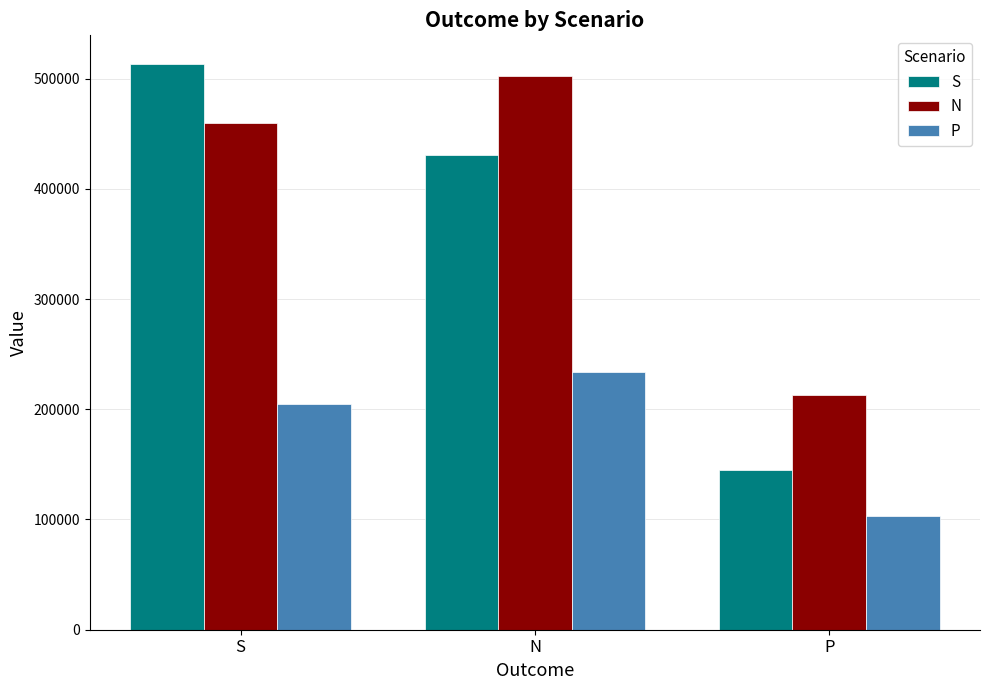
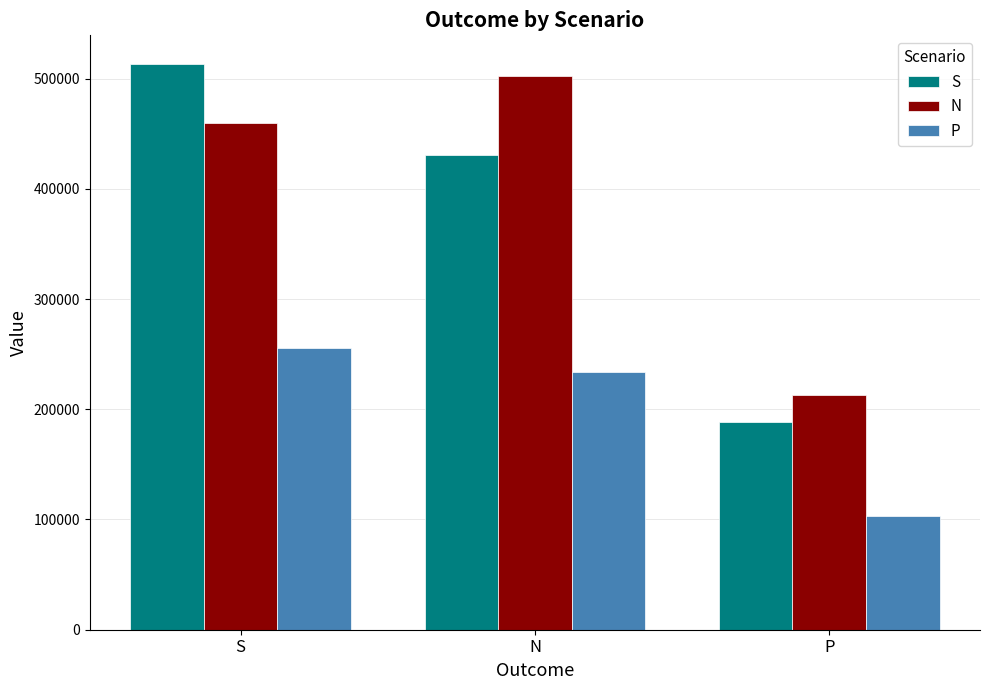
  {
    "S": {
      "S": 514000,
      "N": 431000,
-     "P": 145000
+     "P": 188000
    },
    "N": {
      "S": 460000,
      "N": 503000,
      "P": 213000
    },
    "P": {
-     "S": 205000,
+     "S": 256000,
      "N": 234000,
      "P": 103000
    }
  }
